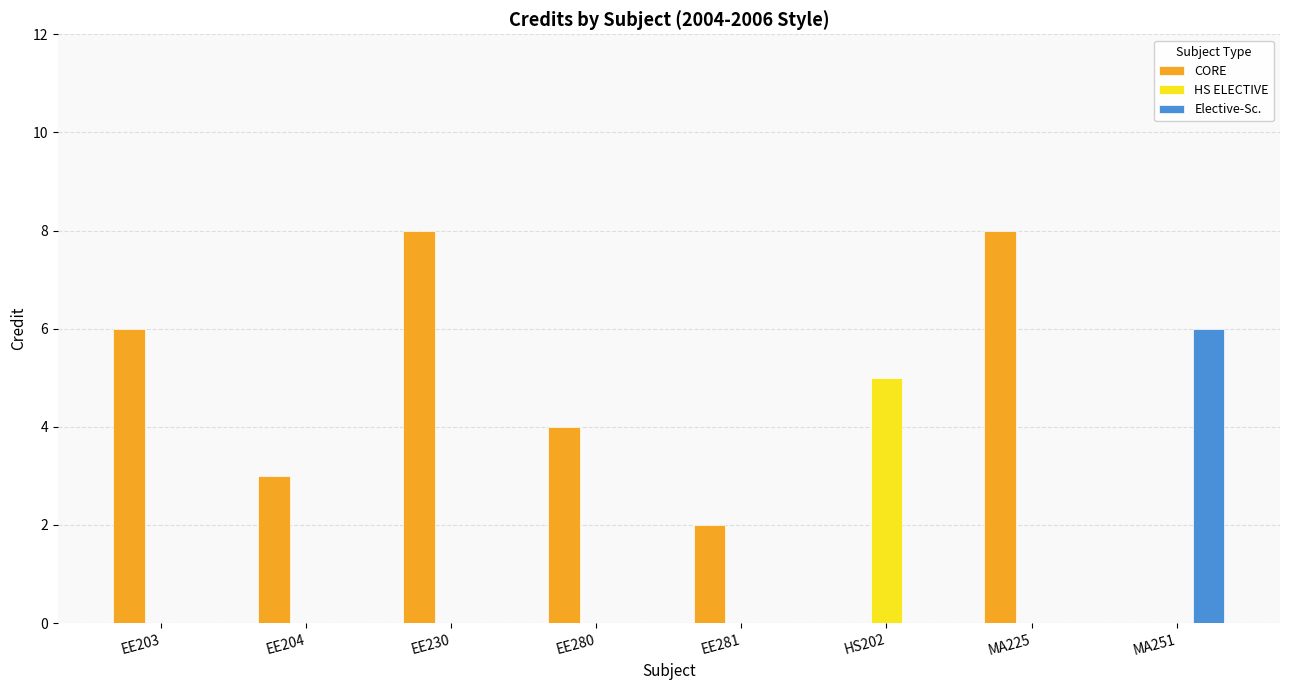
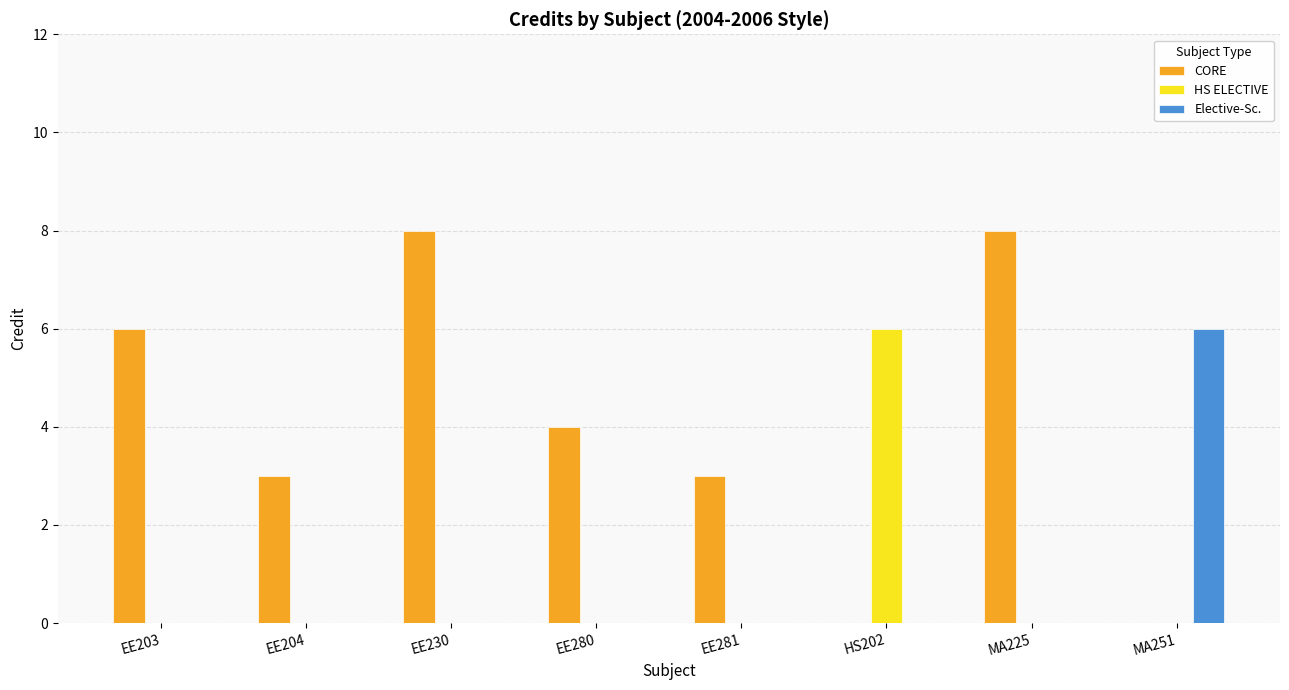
  {
    "CORE": {
      "EE203": 6,
      "EE204": 3,
      "EE230": 8,
      "EE280": 4,
-     "EE281": 2,
+     "EE281": 3,
      "HS202": 0,
      "MA225": 8,
      "MA251": 0
    },
    "HS ELECTIVE": {
      "EE203": 0,
      "EE204": 0,
      "EE230": 0,
      "EE280": 0,
      "EE281": 0,
-     "HS202": 5,
+     "HS202": 6,
      "MA225": 0,
      "MA251": 0
    },
    "Elective-Sc.": {
      "EE203": 0,
      "EE204": 0,
      "EE230": 0,
      "EE280": 0,
      "EE281": 0,
      "HS202": 0,
      "MA225": 0,
      "MA251": 6
    }
  }
